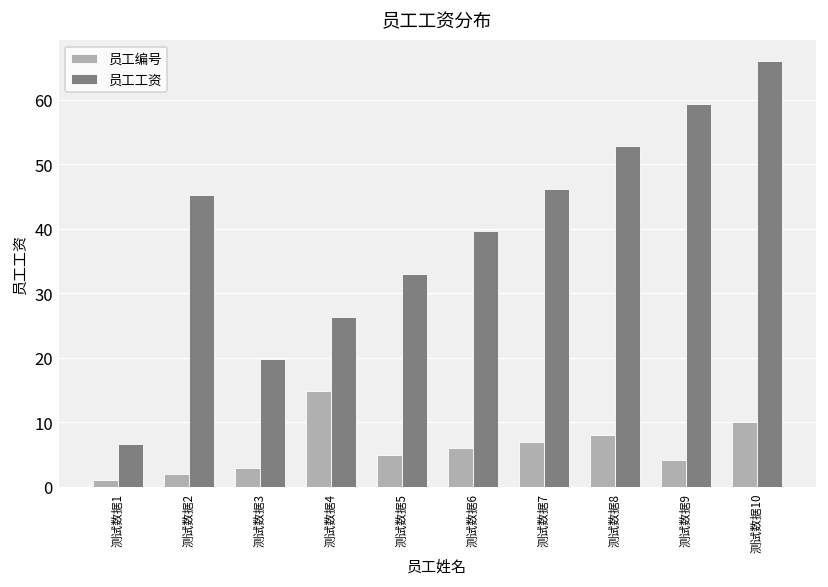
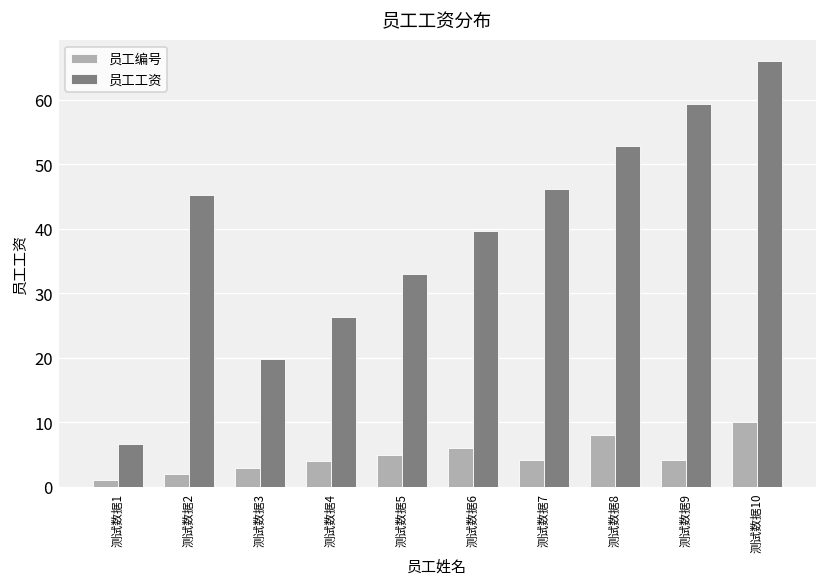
  {
    "员工编号": {
      "测试数据1": 1,
      "测试数据2": 2,
      "测试数据3": 3,
-     "测试数据4": 15,
+     "测试数据4": 4,
      "测试数据5": 5,
      "测试数据6": 6,
-     "测试数据7": 7,
+     "测试数据7": 4,
      "测试数据8": 8,
      "测试数据9": 4,
      "测试数据10": 10
    },
    "员工工资": {
      "测试数据1": 7,
      "测试数据2": 45,
      "测试数据3": 20,
      "测试数据4": 26,
      "测试数据5": 33,
      "测试数据6": 40,
      "测试数据7": 46,
      "测试数据8": 53,
      "测试数据9": 59,
      "测试数据10": 66
    }
  }
